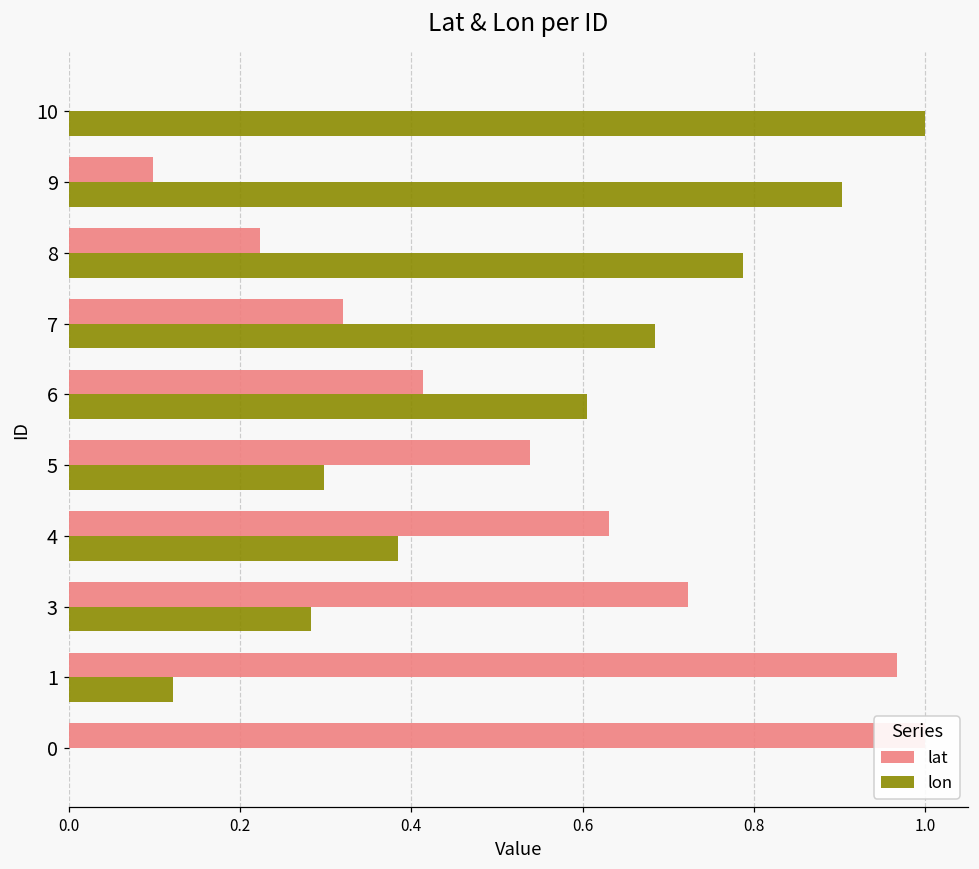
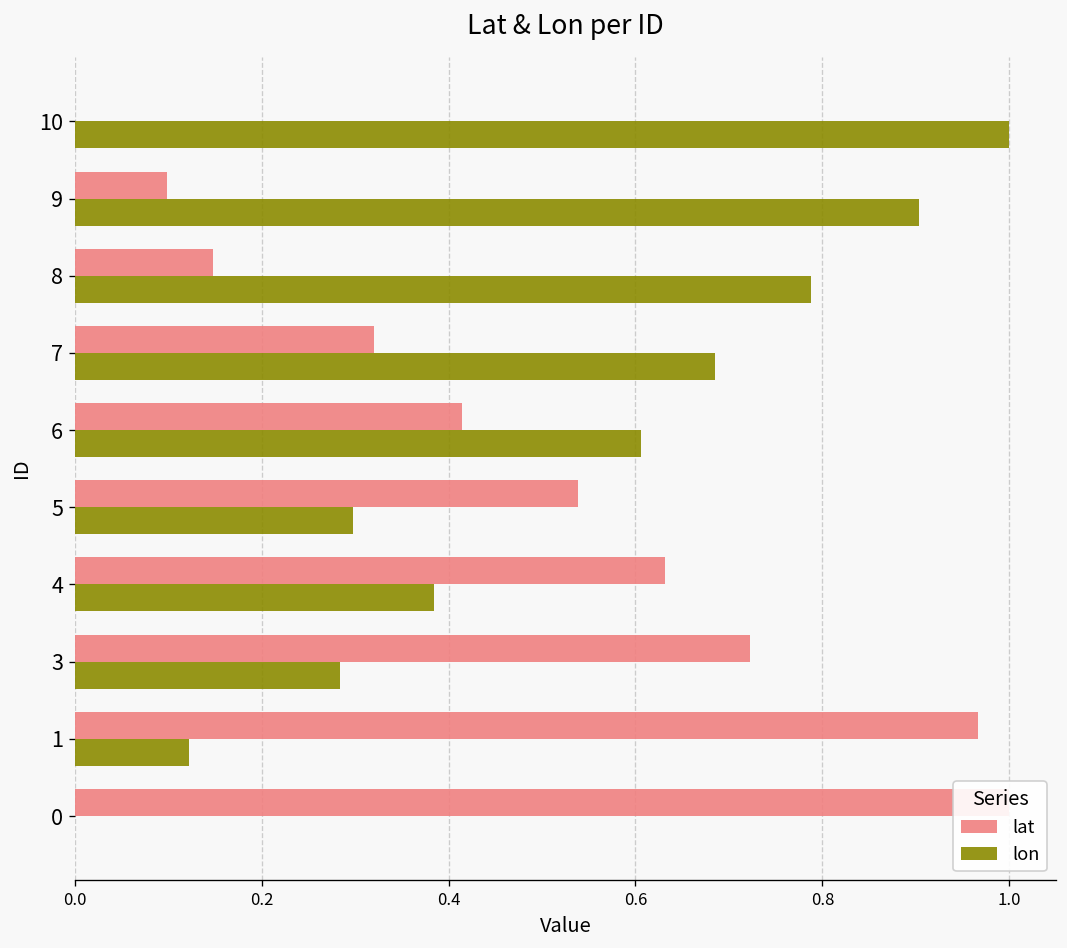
  {
    "lat": {
      "10": 0.00,
      "9": 0.10,
-     "8": 0.22,
+     "8": 0.15,
      "7": 0.32,
      "6": 0.41,
      "5": 0.54,
      "4": 0.63,
      "3": 0.72,
      "1": 0.97
    },
    "lon": {
      "10": 1.00,
      "9": 0.90,
      "8": 0.79,
      "7": 0.68,
      "6": 0.61,
      "5": 0.30,
      "4": 0.38,
      "3": 0.28,
      "1": 0.12,
      "0": 0.00
    }
  }
